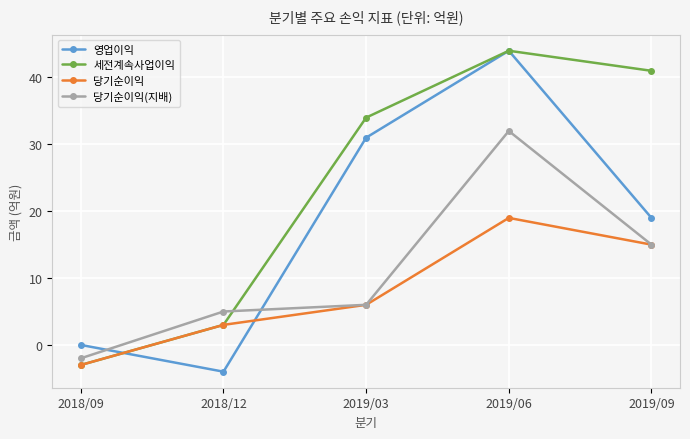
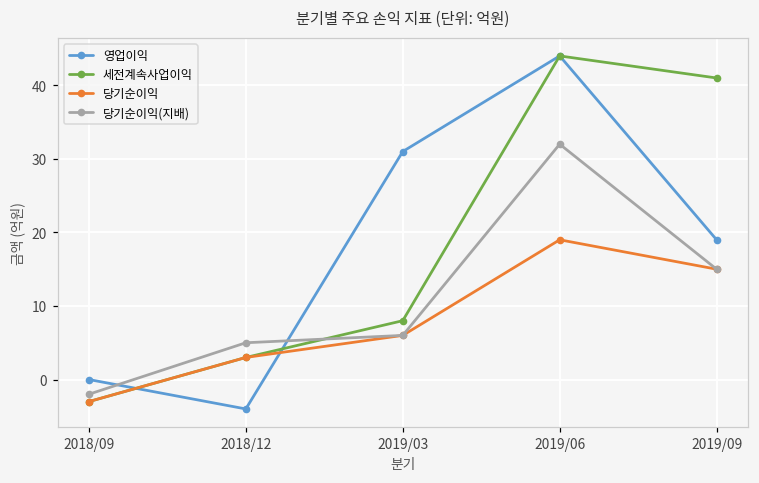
  {
    "영업이익": {
      "2018/09": 0,
      "2018/12": -4,
      "2019/03": 31,
      "2019/09": 19
    },
    "세전계속사업이익": {
-     "2019/03": 34,
+     "2019/03": 8,
      "2019/09": 41
    },
    "당기순이익": {
      "2019/06": 19
    },
    "당기순이익(지배)": {
      "2018/09": -2,
      "2018/12": 5,
      "2019/06": 32
    }
  }
